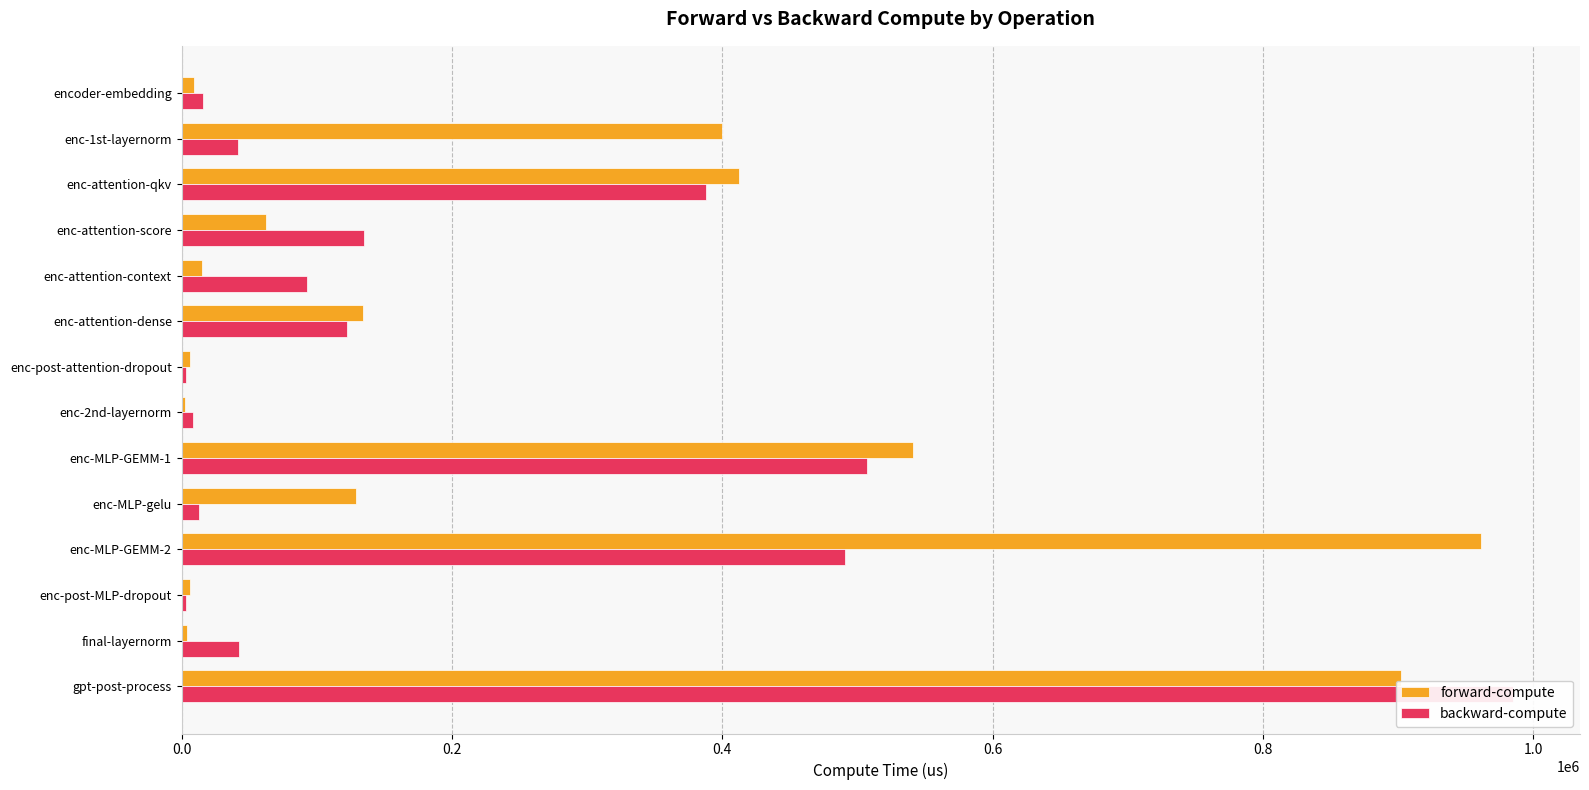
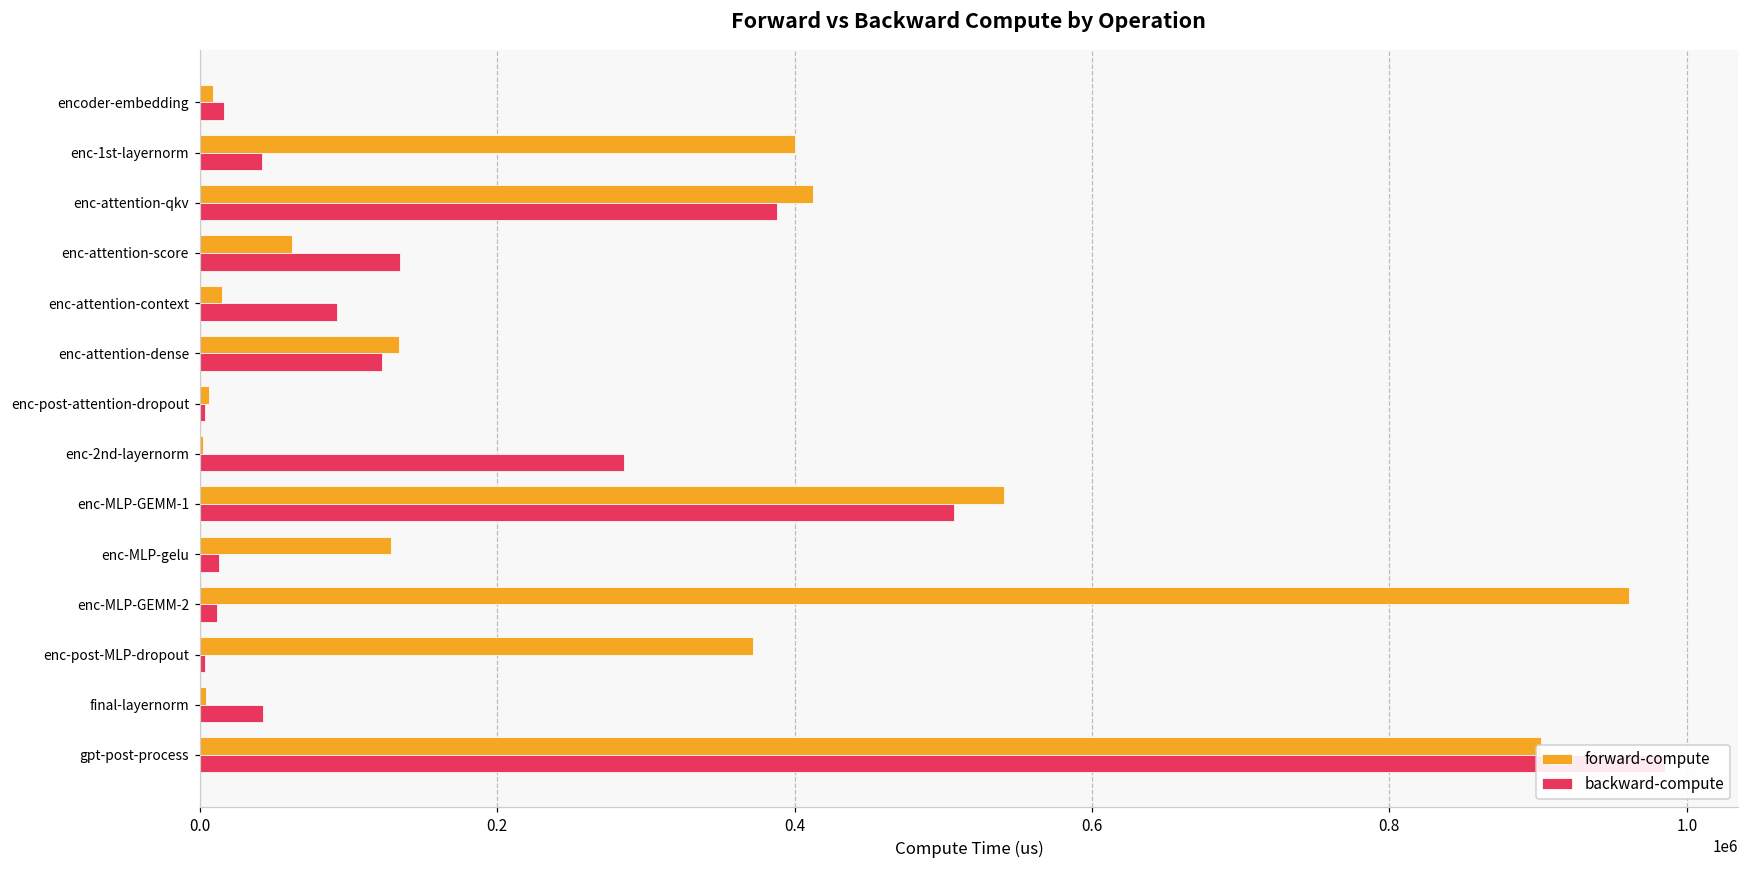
  {
    "forward-compute": {
      "encoder-embedding": 9000,
      "enc-1st-layernorm": 400000,
      "enc-attention-qkv": 412000,
      "enc-attention-score": 62000,
      "enc-attention-context": 15000,
      "enc-attention-dense": 134000,
      "enc-post-attention-dropout": 6000,
      "enc-2nd-layernorm": 3000,
      "enc-MLP-GEMM-1": 541000,
      "enc-MLP-gelu": 129000,
      "enc-MLP-GEMM-2": 961000,
-     "enc-post-MLP-dropout": 6000,
+     "enc-post-MLP-dropout": 372000,
      "final-layernorm": 4000,
      "gpt-post-process": 902000
    },
    "backward-compute": {
      "encoder-embedding": 16000,
      "enc-1st-layernorm": 42000,
      "enc-attention-qkv": 388000,
      "enc-attention-score": 135000,
      "enc-attention-context": 92000,
      "enc-attention-dense": 122000,
      "enc-post-attention-dropout": 4000,
-     "enc-2nd-layernorm": 8000,
+     "enc-2nd-layernorm": 285000,
      "enc-MLP-GEMM-1": 507000,
      "enc-MLP-gelu": 13000,
-     "enc-MLP-GEMM-2": 491000,
+     "enc-MLP-GEMM-2": 11000,
      "enc-post-MLP-dropout": 4000,
      "final-layernorm": 42000
    }
  }
